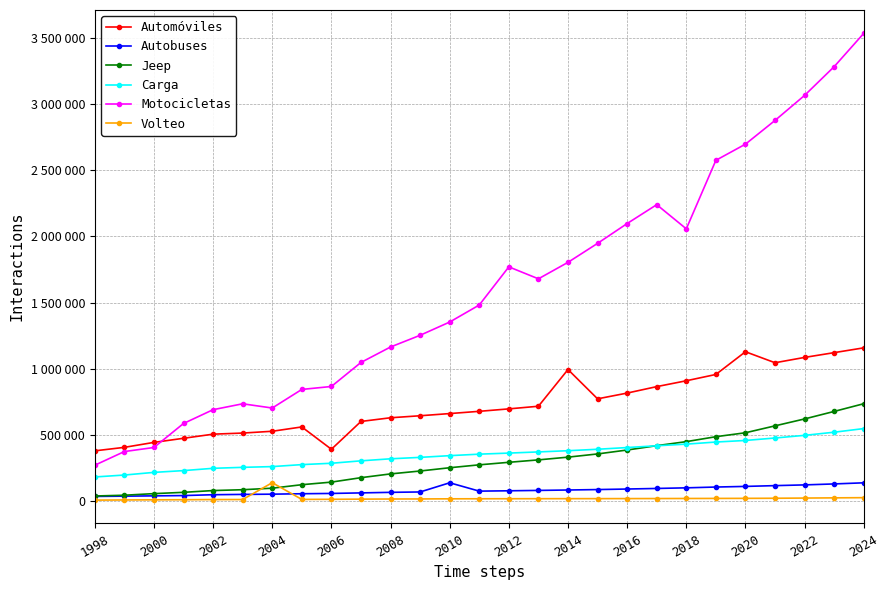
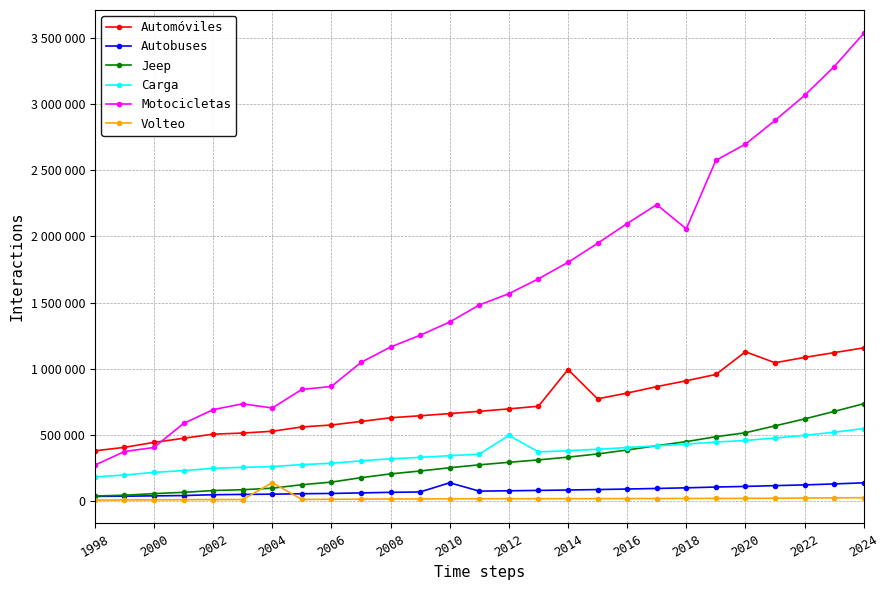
  {
    "Automóviles": {
      "1998": 380000,
      "2000": 440000,
      "2002": 510000,
      "2004": 530000,
-     "2006": 390000,
+     "2006": 580000,
      "2008": 630000,
      "2010": 660000,
      "2012": 700000,
      "2014": 990000,
      "2016": 820000,
      "2018": 910000,
      "2020": 1130000,
      "2022": 1090000,
      "2024": 1160000
    },
    "Autobuses": {
      "2002": 50000,
      "2004": 50000,
      "2006": 60000,
      "2008": 70000,
      "2010": 140000,
      "2012": 80000,
      "2014": 80000,
      "2016": 90000,
      "2018": 100000,
      "2020": 110000,
      "2022": 120000,
      "2024": 140000
    },
    "Jeep": {
      "2002": 80000,
      "2004": 100000,
      "2006": 140000,
      "2008": 210000,
      "2010": 250000,
      "2012": 290000,
      "2014": 330000,
      "2020": 520000,
      "2022": 620000,
      "2024": 740000
    },
    "Carga": {
      "1998": 180000,
      "2000": 220000,
      "2002": 250000,
      "2004": 260000,
      "2006": 290000,
      "2008": 320000,
      "2010": 340000,
-     "2012": 360000,
+     "2012": 500000,
      "2014": 380000,
      "2020": 460000,
      "2022": 500000,
      "2024": 550000
    },
    "Motocicletas": {
      "1998": 270000,
      "2000": 410000,
      "2002": 690000,
      "2004": 700000,
      "2006": 870000,
      "2008": 1160000,
      "2010": 1350000,
-     "2012": 1770000,
+     "2012": 1570000,
      "2014": 1800000,
      "2016": 2100000,
      "2018": 2060000,
      "2020": 2700000,
      "2022": 3060000,
      "2024": 3530000
    },
    "Volteo": {
      "1998": 10000,
      "2000": 10000,
      "2002": 10000,
      "2004": 140000,
      "2006": 10000,
      "2008": 20000,
      "2010": 20000,
      "2012": 20000,
      "2014": 20000,
      "2016": 20000,
      "2018": 20000,
      "2020": 20000,
      "2022": 20000,
      "2024": 30000
    }
  }
